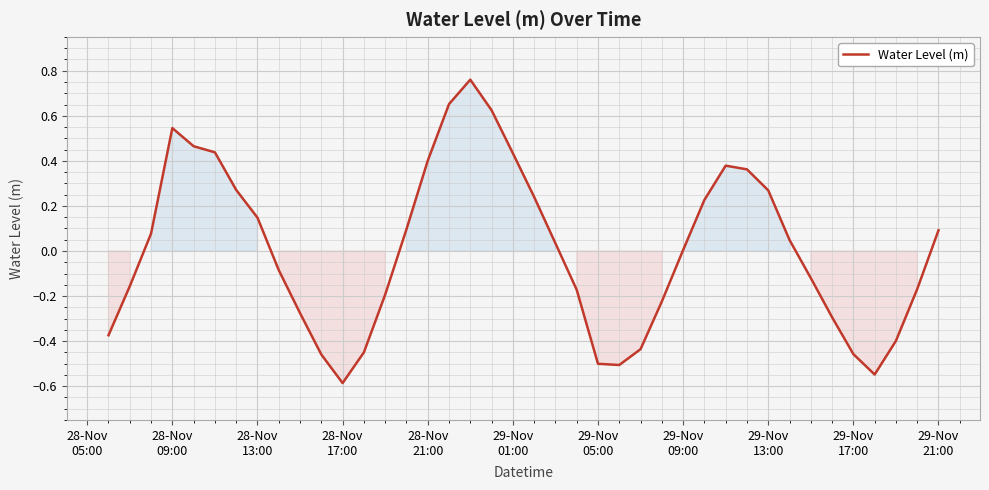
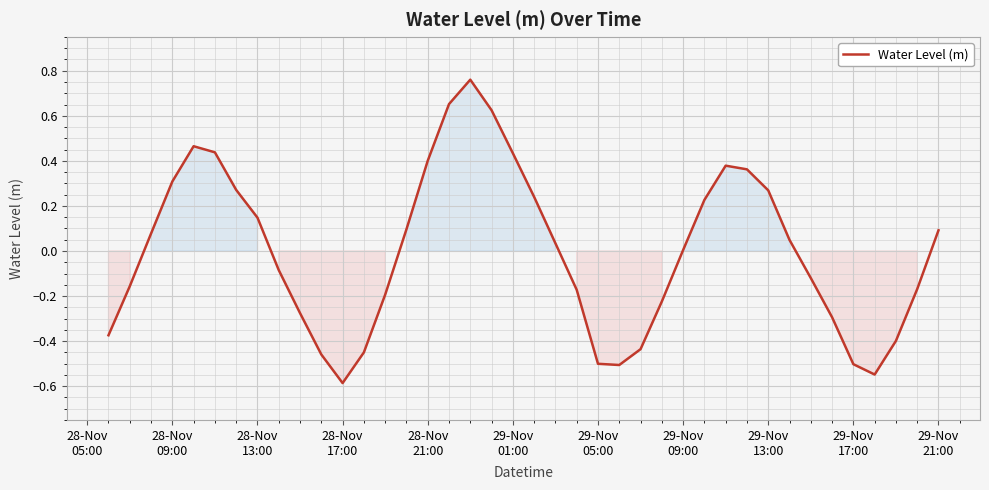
  {
-   "28-Nov 09:00": 0.55,
+   "28-Nov 09:00": 0.31,
    "28-Nov 13:00": 0.15,
    "28-Nov 17:00": -0.59,
    "28-Nov 21:00": 0.40,
    "29-Nov 01:00": 0.43,
    "29-Nov 05:00": -0.50,
    "29-Nov 09:00": 0.00,
    "29-Nov 13:00": 0.27,
-   "29-Nov 17:00": -0.46,
+   "29-Nov 17:00": -0.50,
    "29-Nov 21:00": 0.09
  }
